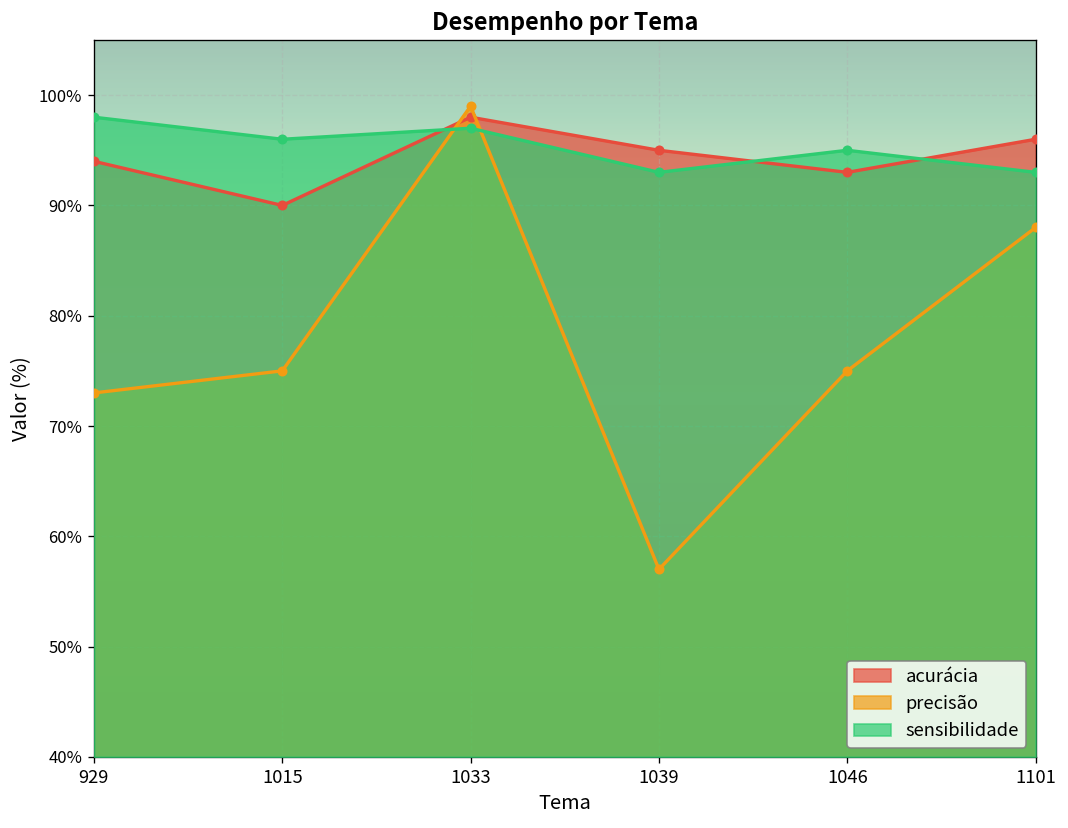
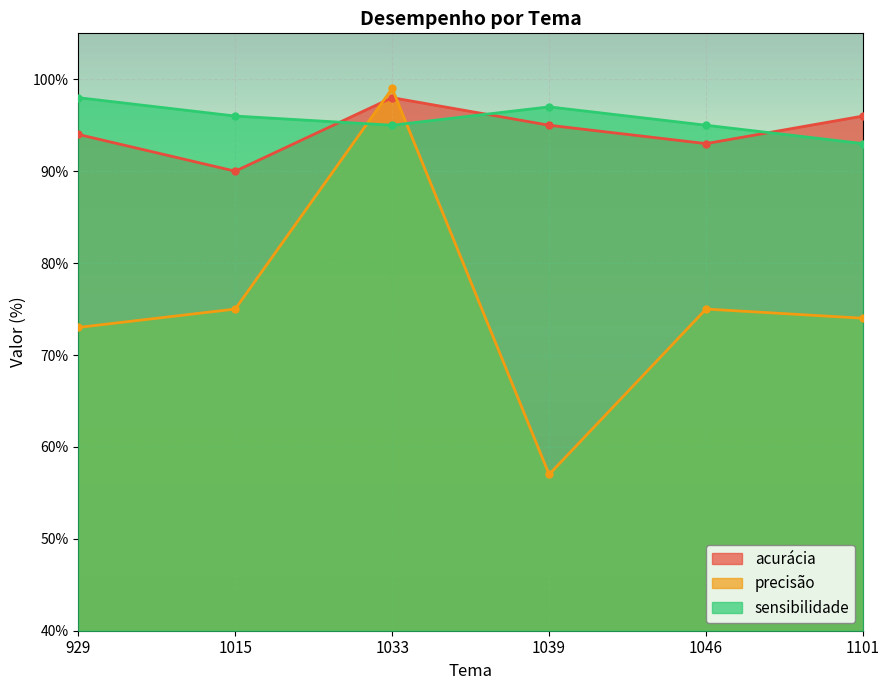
  {
    "acurácia": {
      "929": "94%",
      "1015": "90%",
      "1033": "98%",
      "1039": "95%",
      "1046": "93%",
      "1101": "96%"
    },
    "precisão": {
      "929": "73%",
      "1015": "75%",
      "1033": "99%",
      "1039": "57%",
      "1046": "75%",
-     "1101": "88%"
+     "1101": "74%"
    },
    "sensibilidade": {
      "929": "98%",
      "1015": "96%",
-     "1033": "97%",
-     "1039": "93%",
+     "1033": "95%",
+     "1039": "97%",
      "1046": "95%",
      "1101": "93%"
    }
  }
